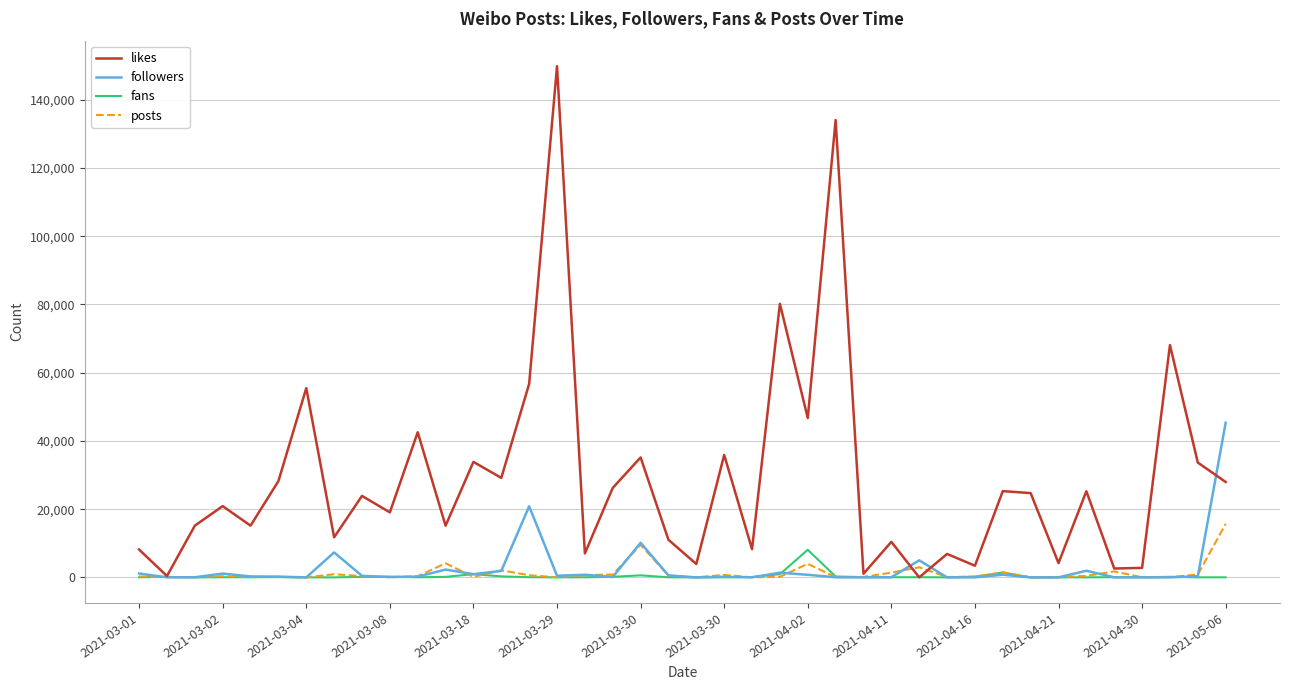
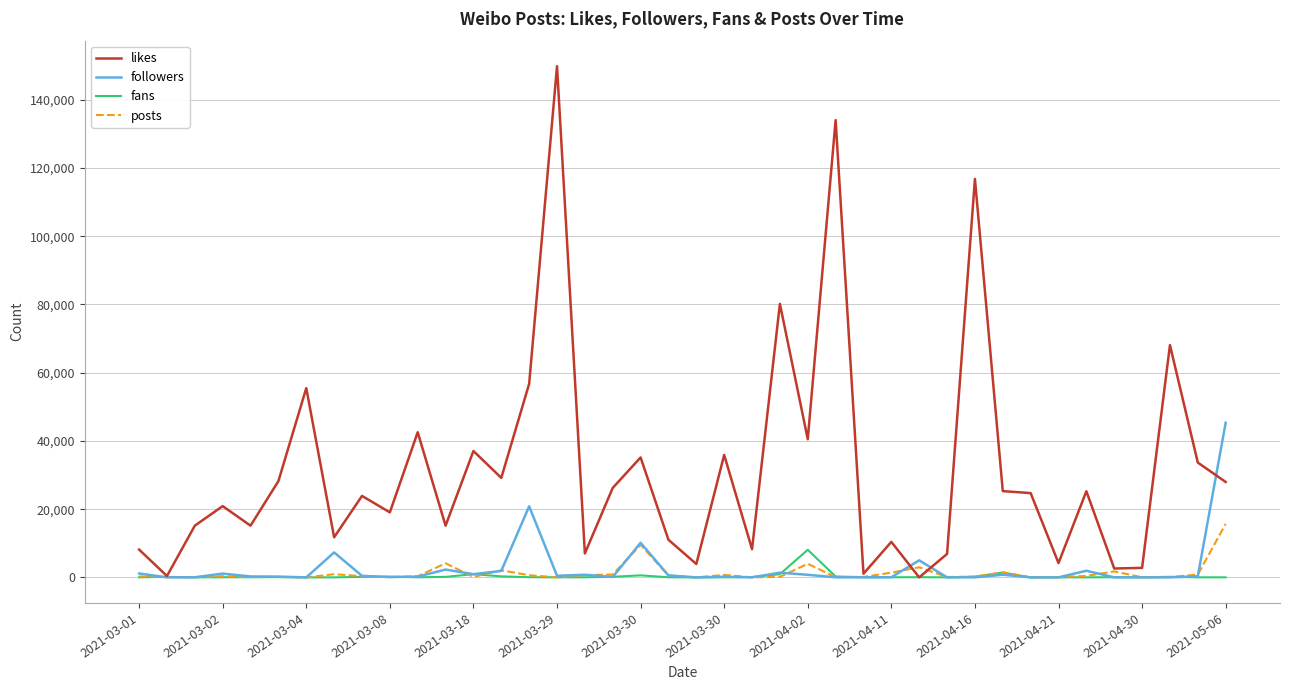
  {
    "likes": {
      "2021-03-04": "55,000",
      "2021-03-08": "19,000",
-     "2021-03-18": "34,000",
-     "2021-04-02": "47,000",
+     "2021-03-18": "37,000",
+     "2021-04-02": "40,000",
      "2021-04-11": "10,000",
-     "2021-04-16": "3,000",
+     "2021-04-16": "117,000",
      "2021-04-21": "4,000"
    },
    "followers": {
      "2021-04-02": "1,000"
    },
    "fans": {
      "2021-04-02": "8,000"
    },
    "posts": {
      "2021-03-18": "0",
      "2021-04-02": "4,000",
      "2021-04-11": "1,000"
    }
  }
